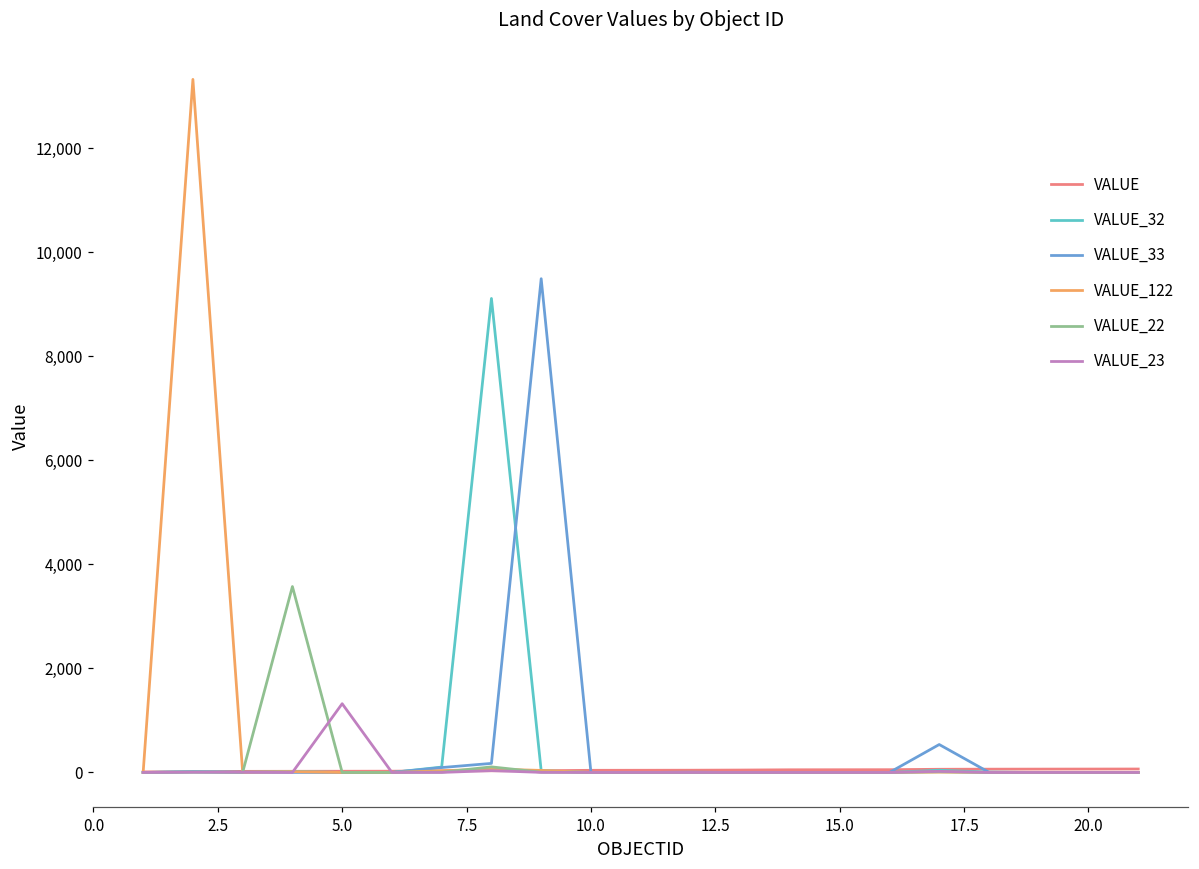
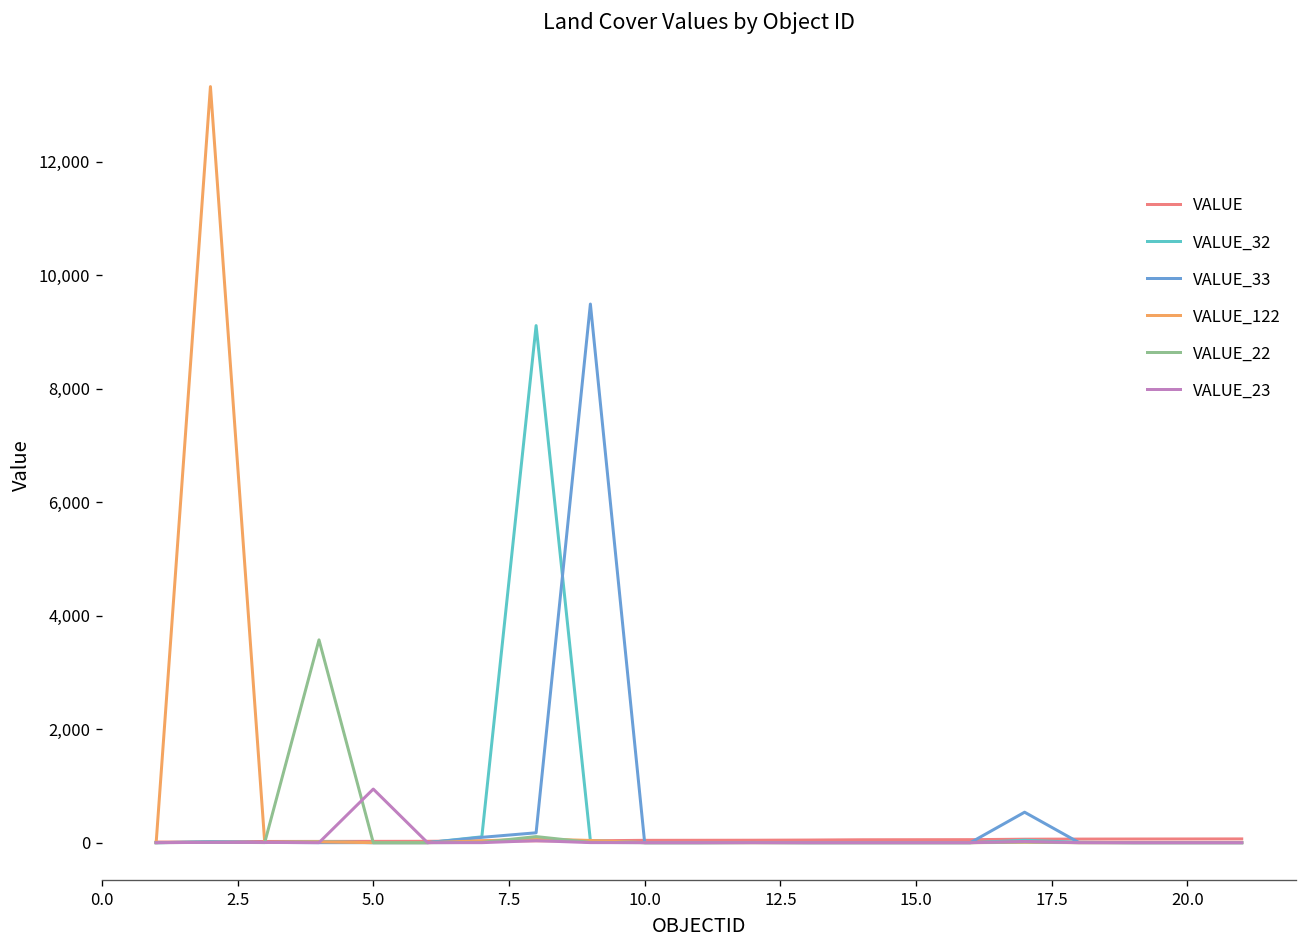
  {
    "VALUE_23": {
-     "5.0": "1,300"
+     "5.0": "900"
    }
  }
